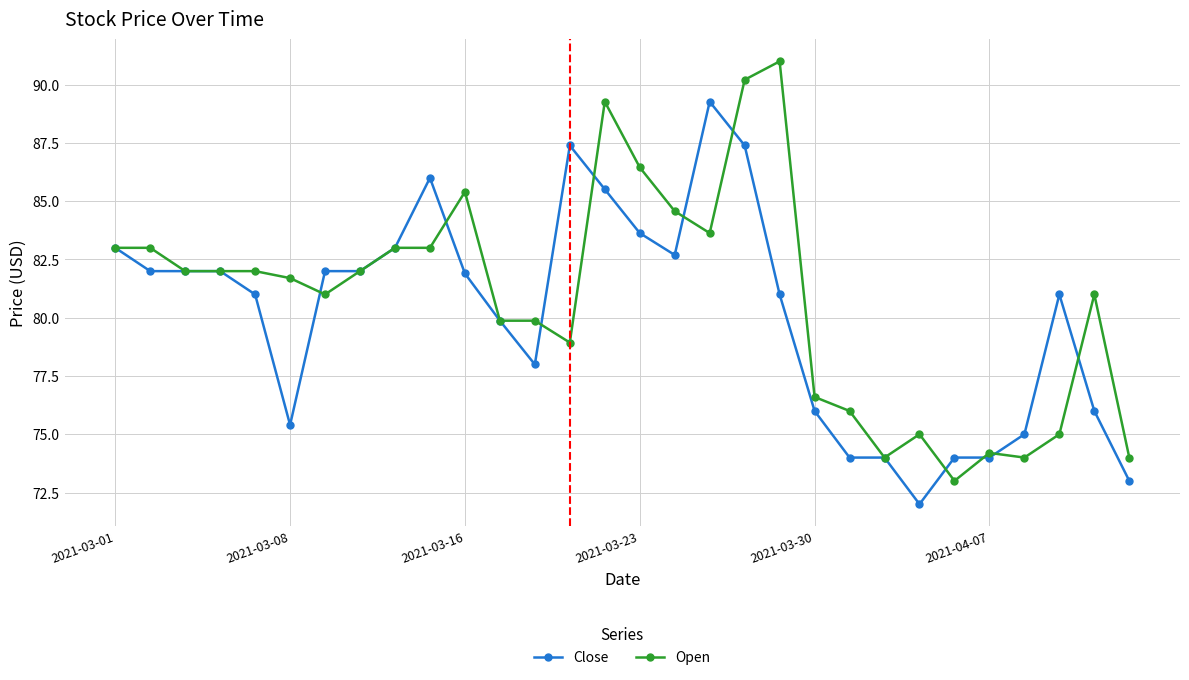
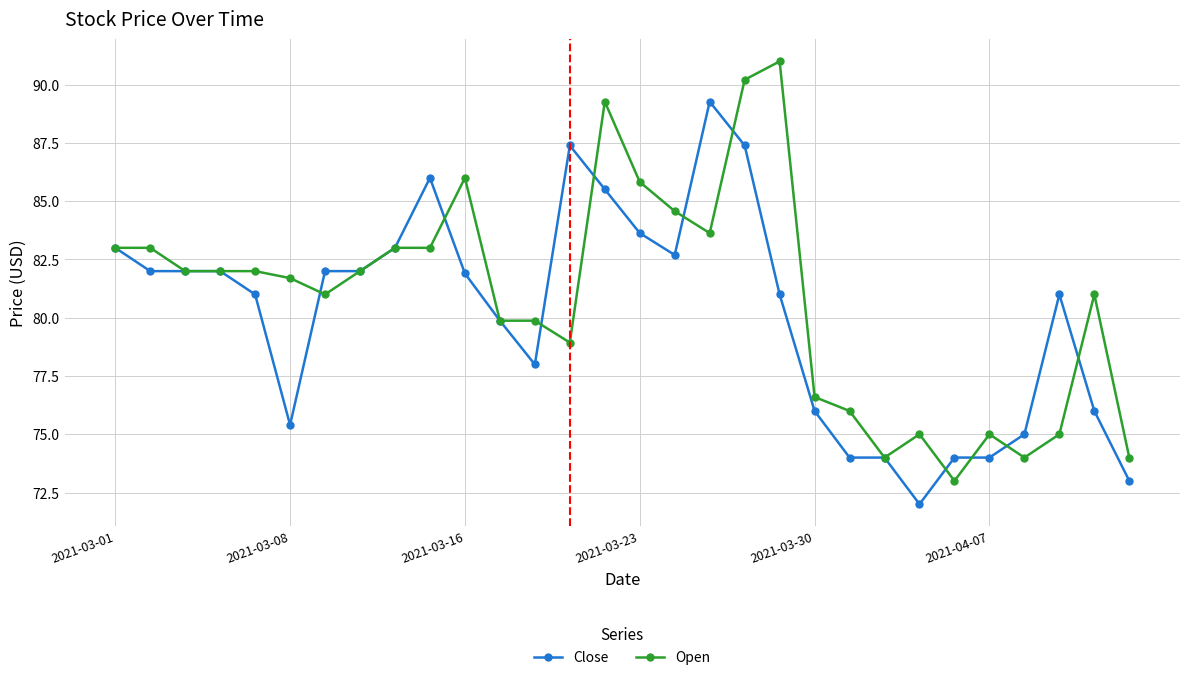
  {
    "Close": {
      "2021-03-08": 75.4,
      "2021-03-16": 81.9,
      "2021-03-23": 83.6,
      "2021-03-30": 76.0,
      "2021-04-07": 74.0
    },
    "Open": {
      "2021-03-08": 81.7,
-     "2021-03-16": 85.4,
-     "2021-03-23": 86.5,
+     "2021-03-16": 86.0,
+     "2021-03-23": 85.8,
      "2021-03-30": 76.6,
-     "2021-04-07": 74.2
+     "2021-04-07": 75.0
    }
  }
